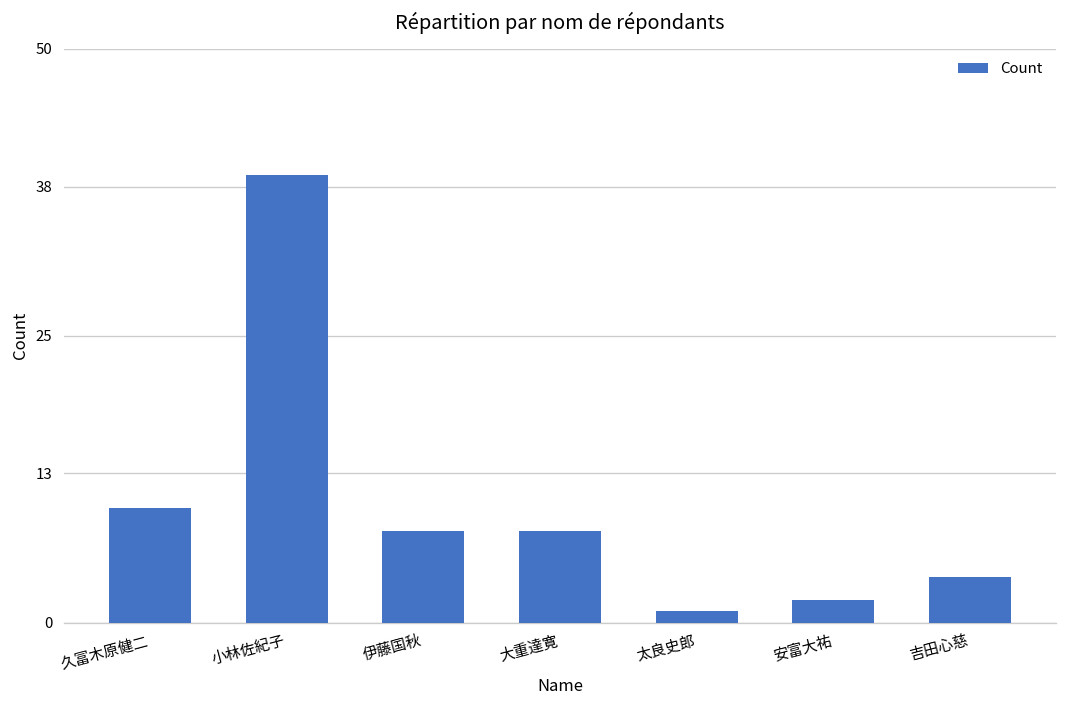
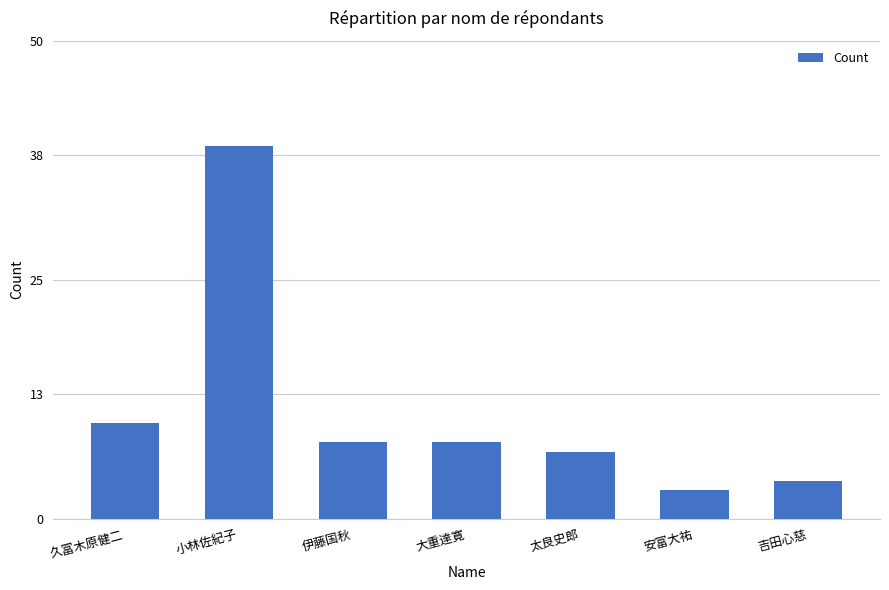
  {
    "久冨木原健二": 10,
    "小林佐紀子": 39,
    "伊藤国秋": 8,
    "大重達寛": 8,
-   "太良史郎": 1,
-   "安富大祐": 2,
+   "太良史郎": 7,
+   "安富大祐": 3,
    "吉田心慈": 4
  }
